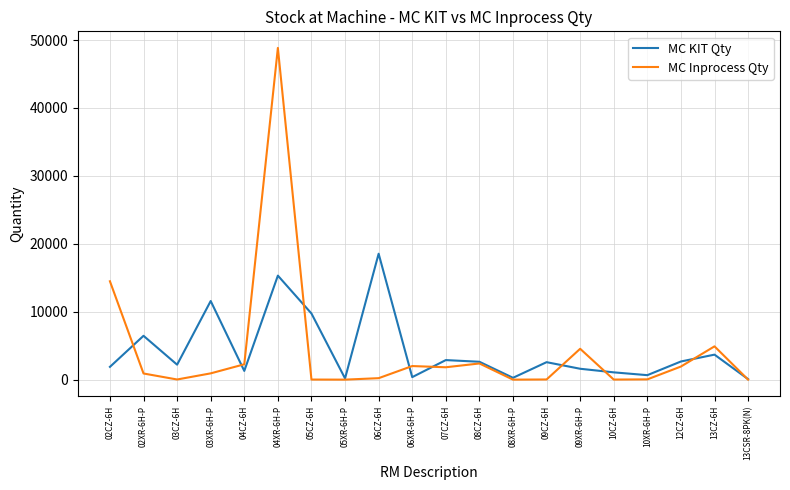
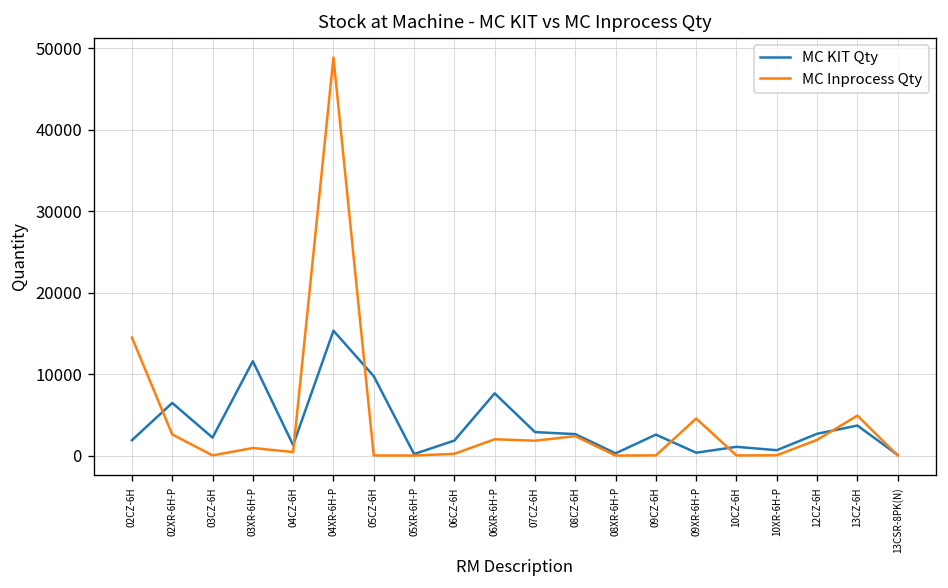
  {
    "MC KIT Qty": {
      "02CZ-6H": 2000,
      "02XR-6H-P": 6000,
      "03CZ-6H": 2000,
      "03XR-6H-P": 12000,
      "04CZ-6H": 1000,
      "04XR-6H-P": 15000,
      "05CZ-6H": 10000,
-     "06CZ-6H": 19000,
-     "06XR-6H-P": 0,
+     "06CZ-6H": 2000,
+     "06XR-6H-P": 8000,
      "07CZ-6H": 3000,
      "09CZ-6H": 3000,
-     "09XR-6H-P": 2000,
+     "09XR-6H-P": 0,
      "10CZ-6H": 1000,
      "10XR-6H-P": 1000,
      "12CZ-6H": 3000,
      "13CZ-6H": 4000
    },
    "MC Inprocess Qty": {
      "02CZ-6H": 14000,
-     "02XR-6H-P": 1000,
+     "02XR-6H-P": 3000,
      "03CZ-6H": 0,
      "03XR-6H-P": 1000,
-     "04CZ-6H": 2000,
+     "04CZ-6H": 0,
      "04XR-6H-P": 49000,
      "05CZ-6H": 0,
      "06CZ-6H": 0,
      "06XR-6H-P": 2000,
      "07CZ-6H": 2000,
      "09CZ-6H": 0,
      "09XR-6H-P": 5000,
      "10CZ-6H": 0,
      "10XR-6H-P": 0,
      "12CZ-6H": 2000,
      "13CZ-6H": 5000
    }
  }
